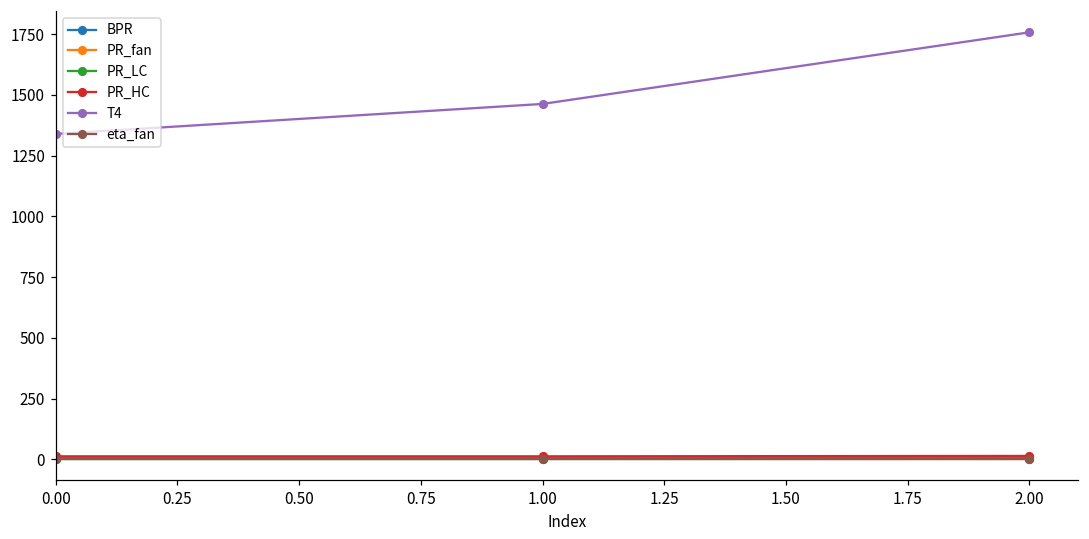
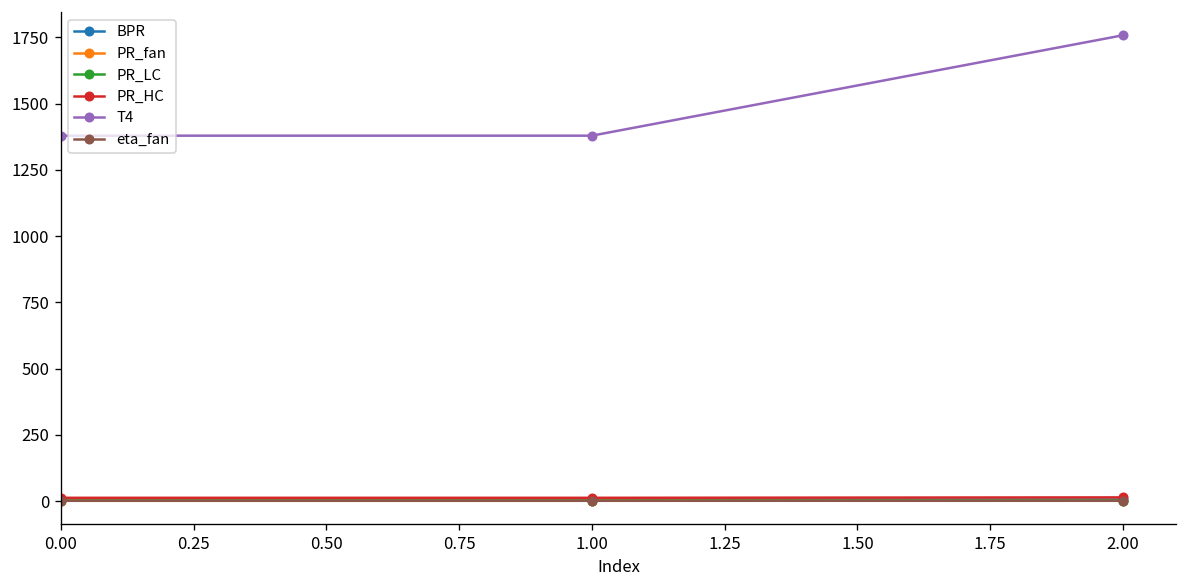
  {
    "T4": {
-     "0.00": 1340,
-     "1.00": 1460,
+     "0.00": 1380,
+     "1.00": 1380,
      "2.00": 1760
    }
  }
